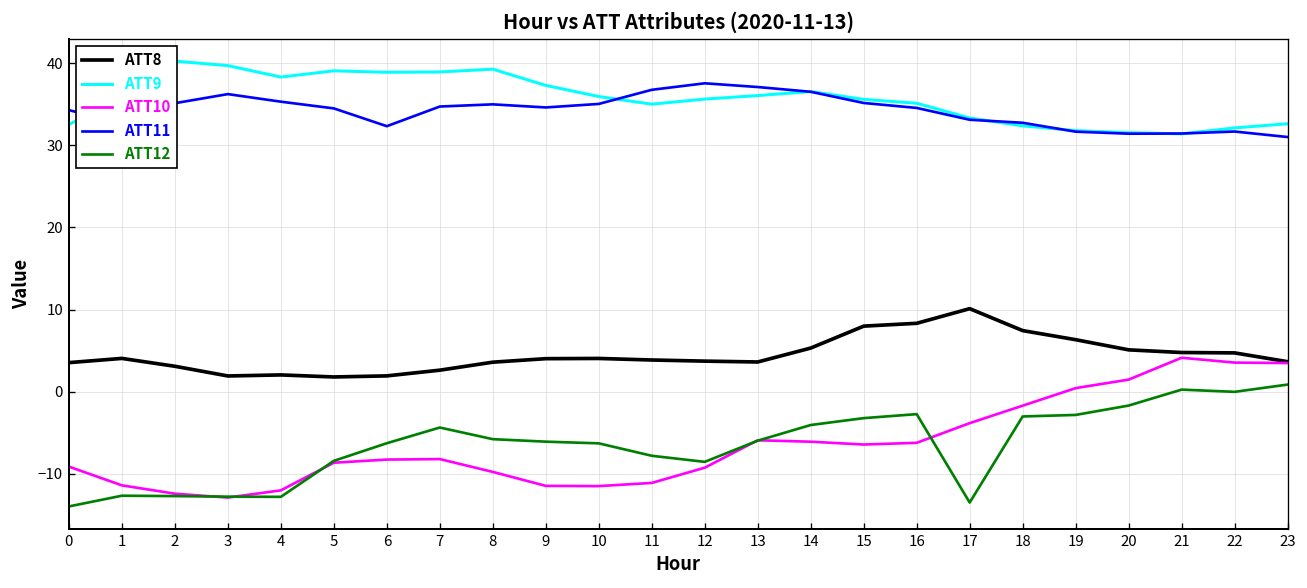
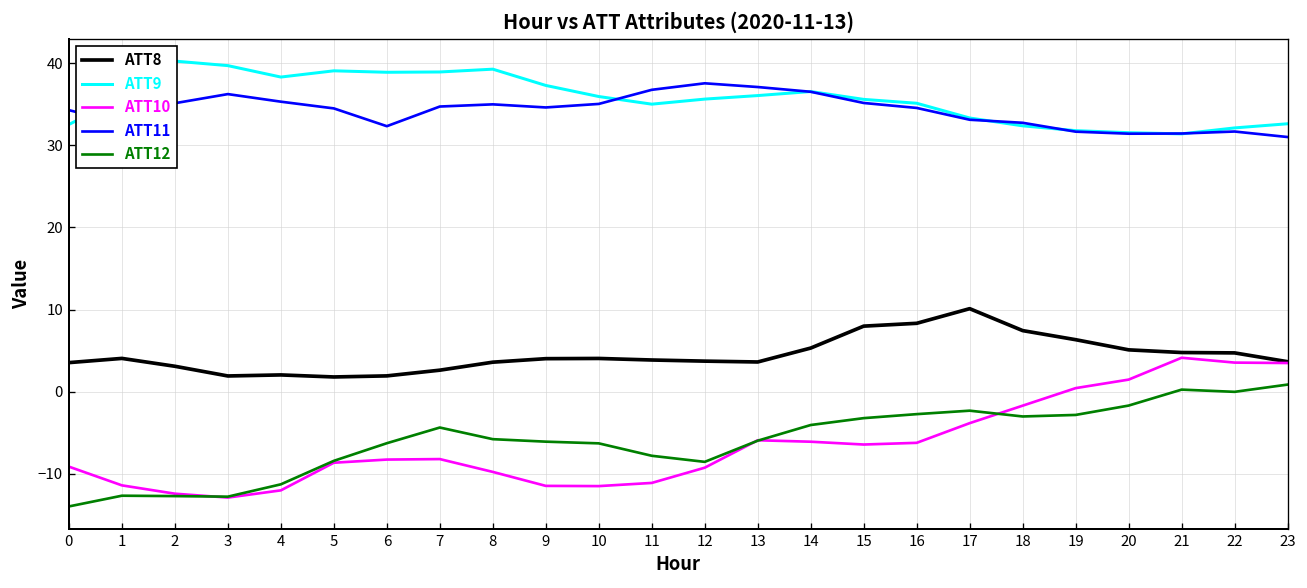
  {
    "ATT8": {
      "0": 4,
      "1": 4,
      "2": 3,
      "3": 2,
      "4": 2,
      "5": 2,
      "6": 2,
      "7": 3,
      "8": 4,
      "9": 4,
      "10": 4,
      "11": 4,
      "12": 4,
      "13": 4,
      "14": 5,
      "15": 8,
      "16": 8,
      "17": 10,
      "18": 7,
      "19": 6,
      "20": 5,
      "21": 5,
      "22": 5
    },
    "ATT9": {
      "0": 33,
      "3": 40,
      "4": 38,
      "5": 39,
      "6": 39,
      "7": 39,
      "8": 39,
      "9": 37,
      "10": 36,
      "11": 35,
      "12": 36,
      "13": 36,
      "15": 36,
      "16": 35,
      "18": 32,
      "22": 32,
      "23": 33
    },
    "ATT10": {
      "0": -9,
      "1": -11,
      "4": -12,
      "6": -8,
      "7": -8,
      "8": -10,
      "9": -11,
      "10": -11,
      "11": -11,
      "12": -9,
      "14": -6,
      "15": -6,
      "16": -6,
      "17": -4,
      "18": -2,
      "19": 0,
      "20": 1,
      "21": 4,
      "22": 4
    },
    "ATT11": {
      "0": 34,
      "3": 36,
      "4": 35,
      "5": 34,
      "6": 32,
      "7": 35,
      "8": 35,
      "9": 35,
      "10": 35,
      "11": 37,
      "12": 38,
      "13": 37,
      "15": 35,
      "16": 35,
      "18": 33,
      "22": 32,
      "23": 31
    },
    "ATT12": {
      "0": -14,
      "1": -13,
-     "4": -13,
+     "4": -11,
      "6": -6,
      "7": -4,
      "8": -6,
      "9": -6,
      "10": -6,
      "11": -8,
      "12": -9,
      "14": -4,
      "15": -3,
      "16": -3,
-     "17": -13,
+     "17": -2,
      "18": -3,
      "19": -3,
      "20": -2,
      "21": 0,
      "22": 0,
      "23": 1
    }
  }
